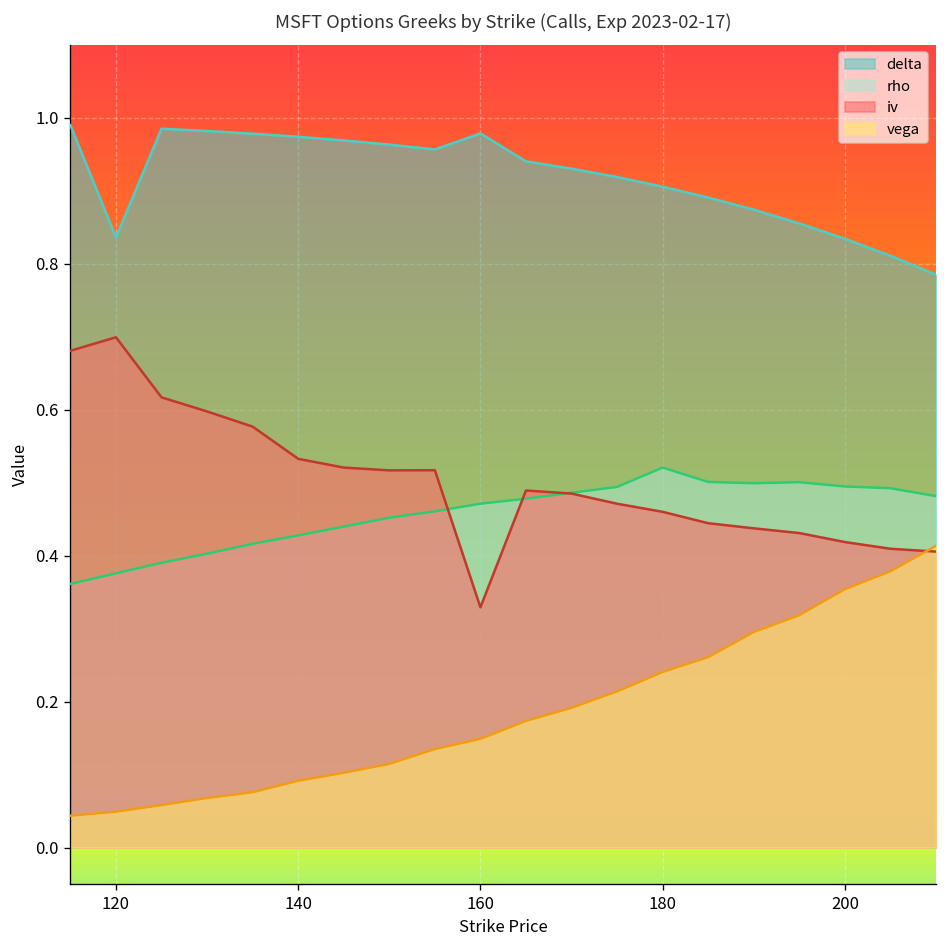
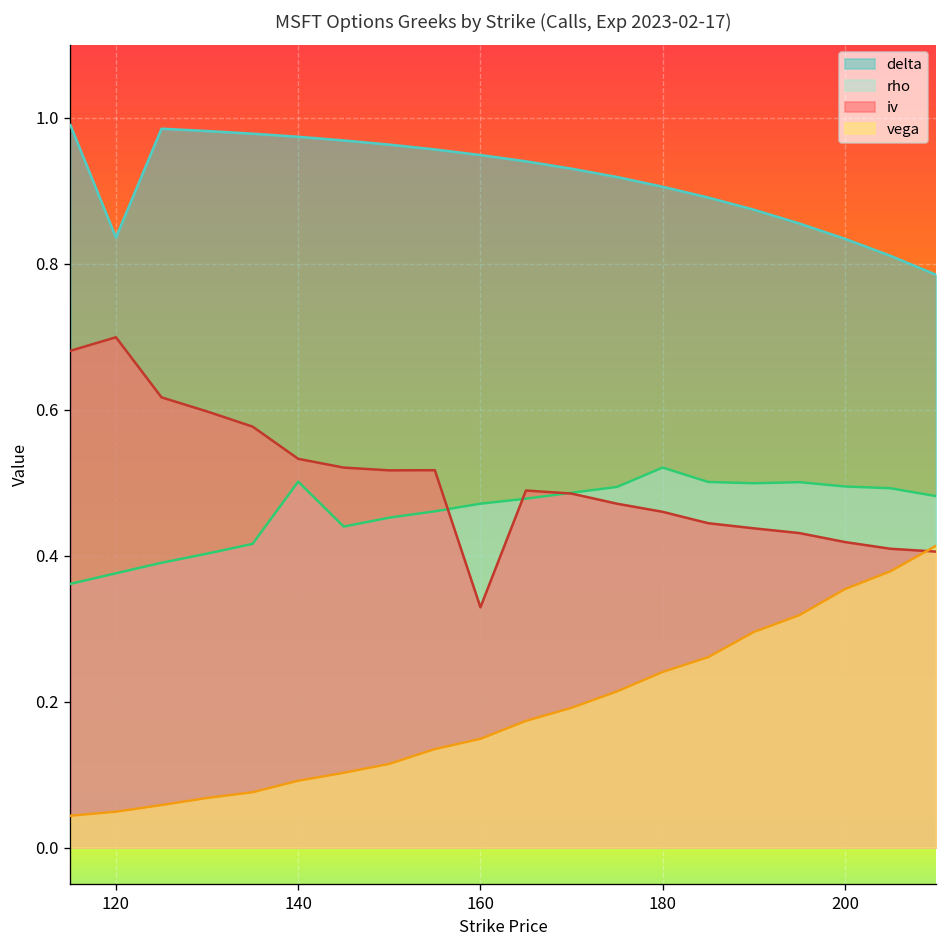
  {
    "delta": {
      "120": 0.84,
      "140": 0.97,
-     "160": 0.98,
+     "160": 0.95,
      "180": 0.91,
      "200": 0.83
    },
    "rho": {
      "120": 0.38,
-     "140": 0.43,
+     "140": 0.50,
      "160": 0.47,
      "180": 0.52,
      "200": 0.49
    },
    "iv": {
      "120": 0.70,
      "140": 0.53,
      "160": 0.33,
      "180": 0.46,
      "200": 0.42
    },
    "vega": {
      "120": 0.05,
      "140": 0.09,
      "160": 0.15,
      "180": 0.24,
      "200": 0.35
    }
  }
